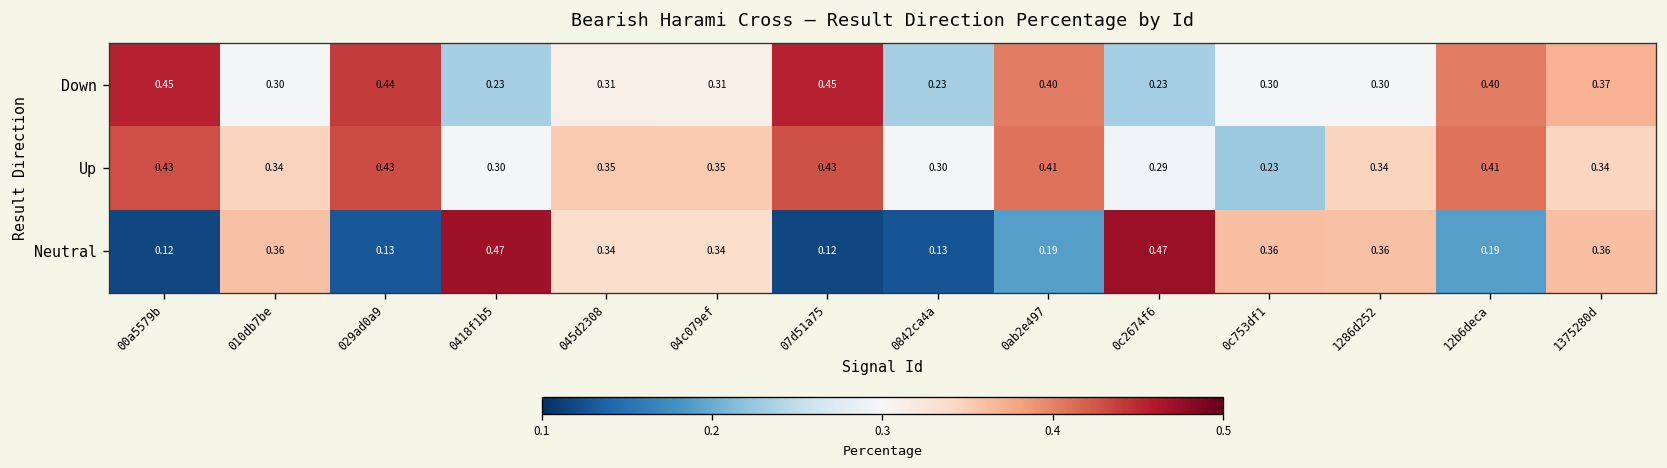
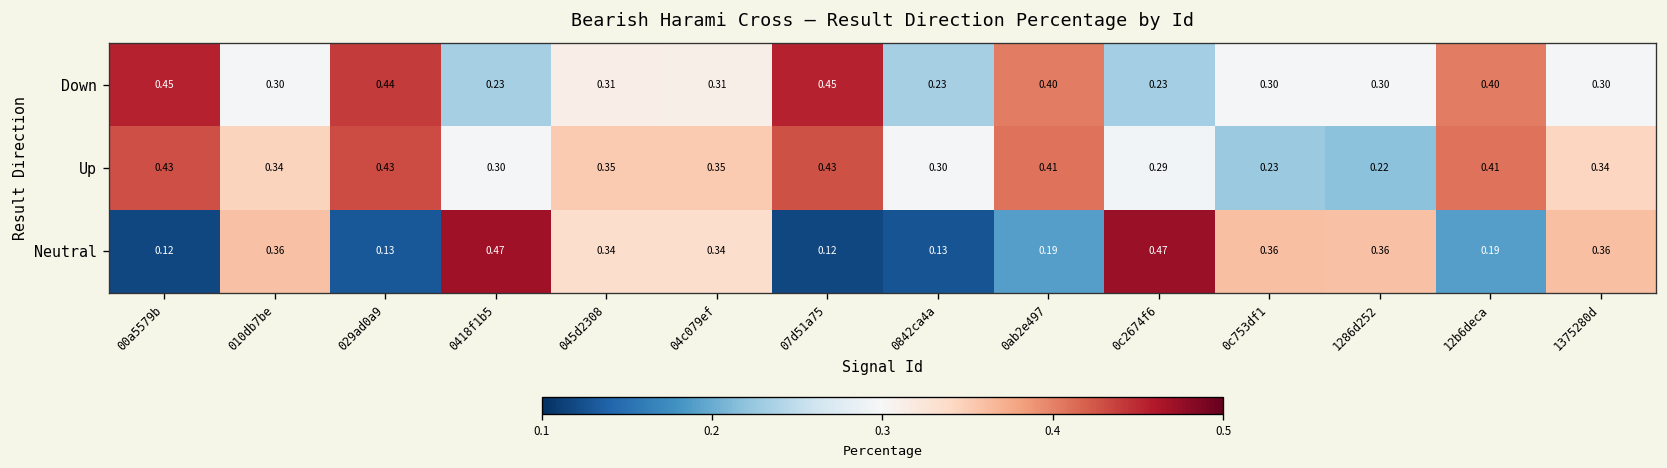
  {
    "Down": {
      "00a5579b": 0.45,
      "010db7be": 0.30,
      "029ad0a9": 0.44,
      "0418f1b5": 0.23,
      "045d2308": 0.31,
      "04c079ef": 0.31,
      "07d51a75": 0.45,
      "0842ca4a": 0.23,
      "0ab2e497": 0.40,
      "0c2674f6": 0.23,
      "0c753df1": 0.30,
      "1286d252": 0.30,
      "12b6deca": 0.40,
-     "1375280d": 0.37
+     "1375280d": 0.30
    },
    "Up": {
      "00a5579b": 0.43,
      "010db7be": 0.34,
      "029ad0a9": 0.43,
      "0418f1b5": 0.30,
      "045d2308": 0.35,
      "04c079ef": 0.35,
      "07d51a75": 0.43,
      "0842ca4a": 0.30,
      "0ab2e497": 0.41,
      "0c2674f6": 0.29,
      "0c753df1": 0.23,
-     "1286d252": 0.34,
+     "1286d252": 0.22,
      "12b6deca": 0.41,
      "1375280d": 0.34
    },
    "Neutral": {
      "00a5579b": 0.12,
      "010db7be": 0.36,
      "029ad0a9": 0.13,
      "0418f1b5": 0.47,
      "045d2308": 0.34,
      "04c079ef": 0.34,
      "07d51a75": 0.12,
      "0842ca4a": 0.13,
      "0ab2e497": 0.19,
      "0c2674f6": 0.47,
      "0c753df1": 0.36,
      "1286d252": 0.36,
      "12b6deca": 0.19,
      "1375280d": 0.36
    }
  }
